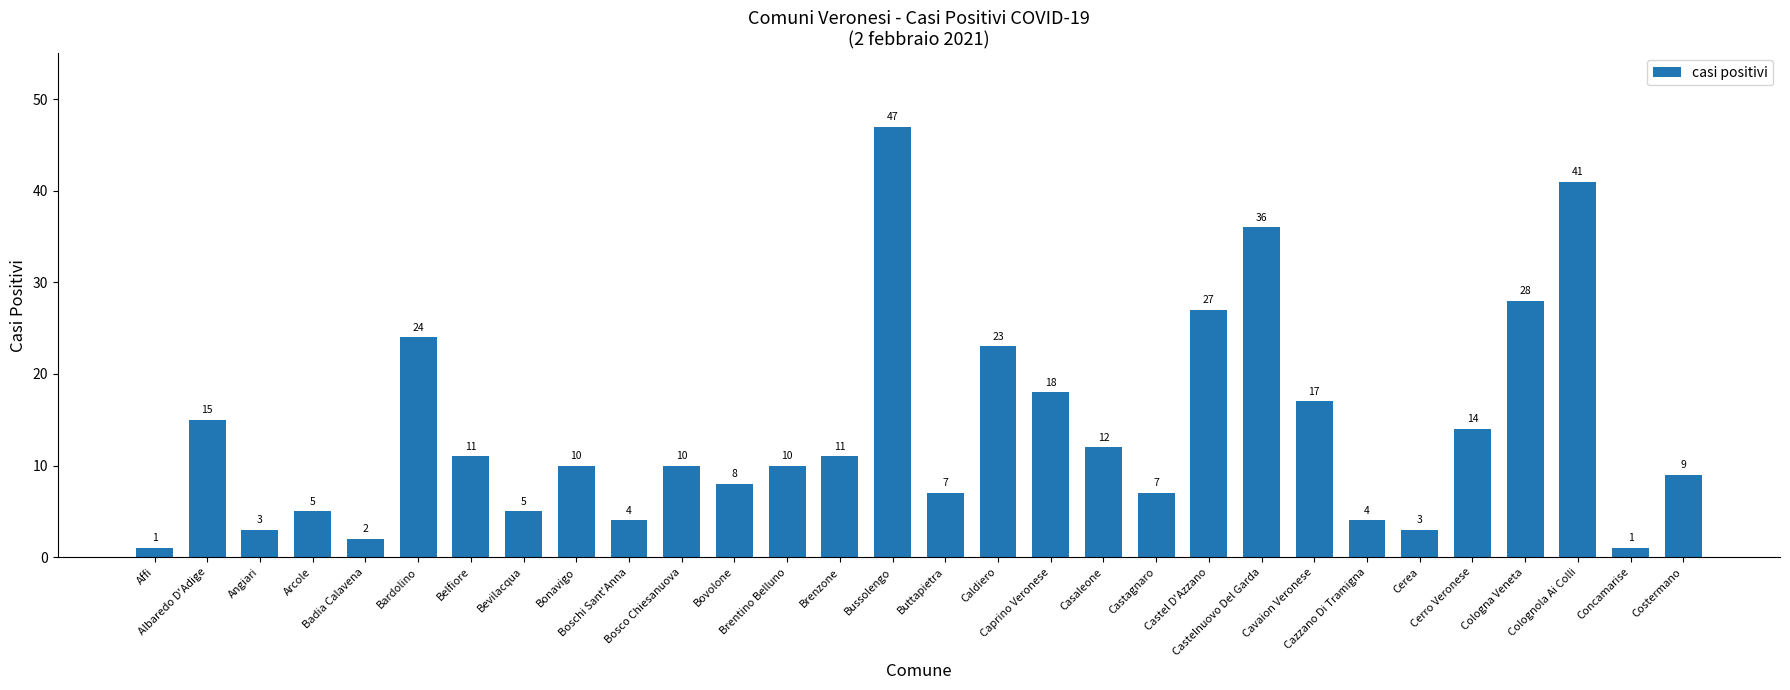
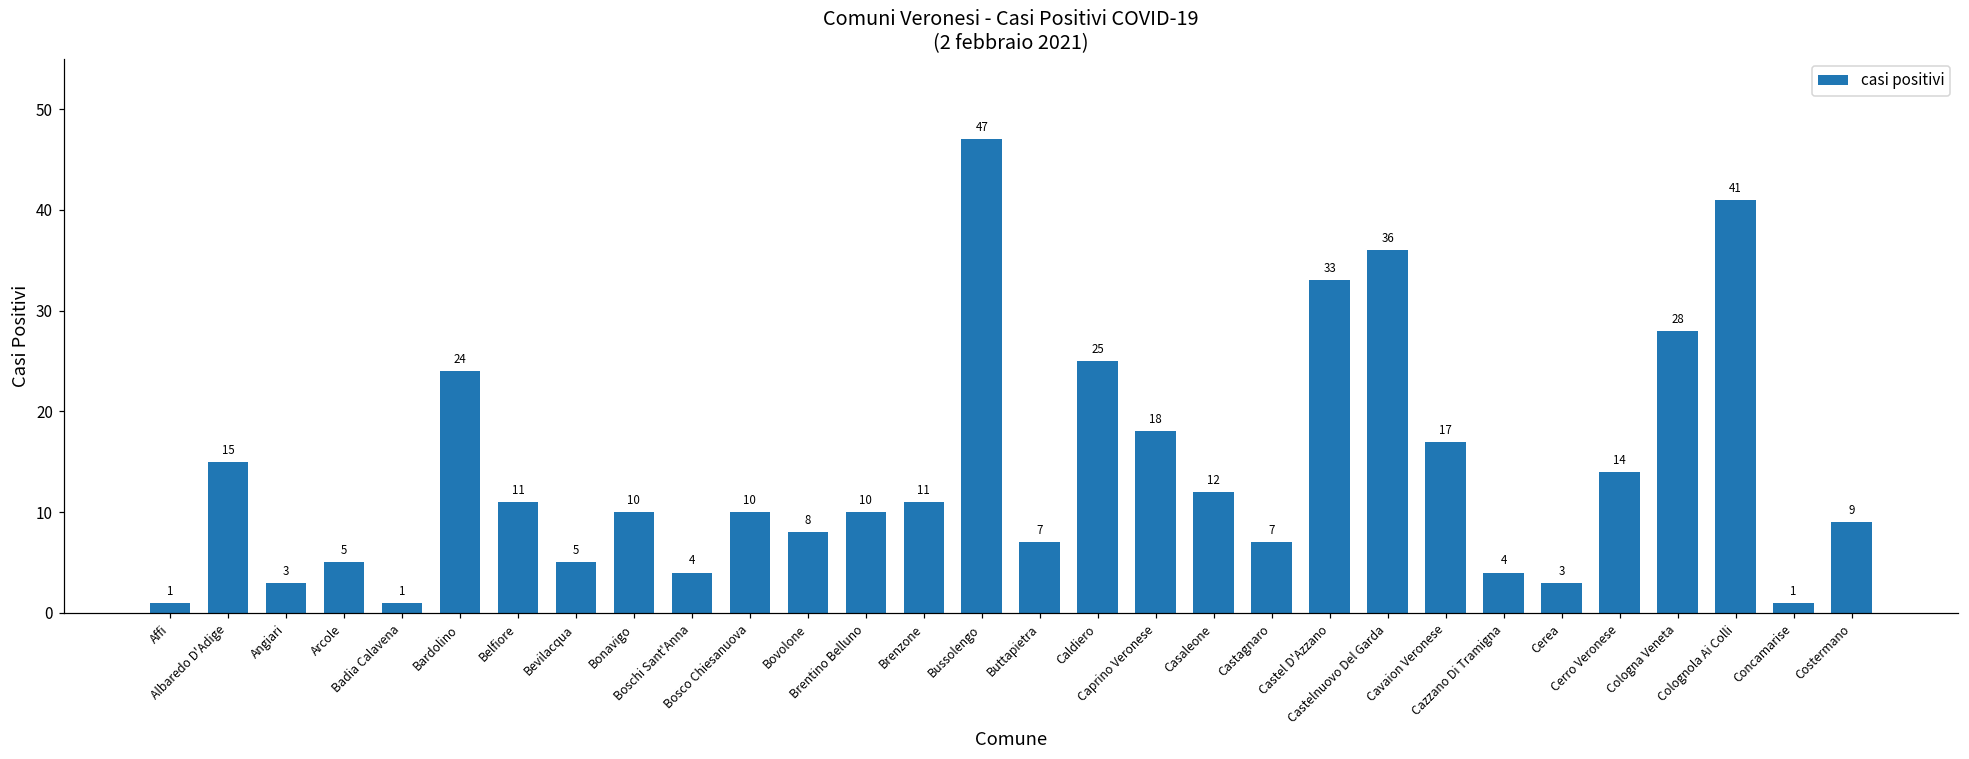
  {
    "Affi": 1,
    "Albaredo D'Adige": 15,
    "Angiari": 3,
    "Arcole": 5,
-   "Badia Calavena": 2,
+   "Badia Calavena": 1,
    "Bardolino": 24,
    "Belfiore": 11,
    "Bevilacqua": 5,
    "Bonavigo": 10,
    "Boschi Sant'Anna": 4,
    "Bosco Chiesanuova": 10,
    "Bovolone": 8,
    "Brentino Belluno": 10,
    "Brenzone": 11,
    "Bussolengo": 47,
    "Buttapietra": 7,
-   "Caldiero": 23,
+   "Caldiero": 25,
    "Caprino Veronese": 18,
    "Casaleone": 12,
    "Castagnaro": 7,
-   "Castel D'Azzano": 27,
+   "Castel D'Azzano": 33,
    "Castelnuovo Del Garda": 36,
    "Cavaion Veronese": 17,
    "Cazzano Di Tramigna": 4,
    "Cerea": 3,
    "Cerro Veronese": 14,
    "Cologna Veneta": 28,
    "Colognola Ai Colli": 41,
    "Concamarise": 1,
    "Costermano": 9
  }
